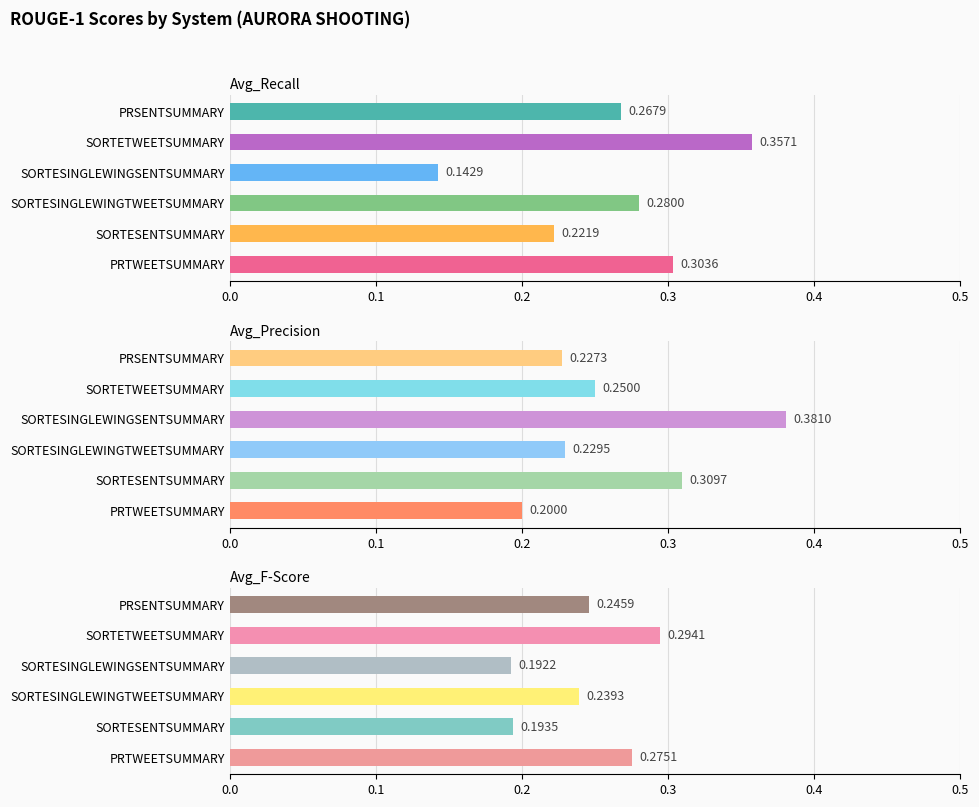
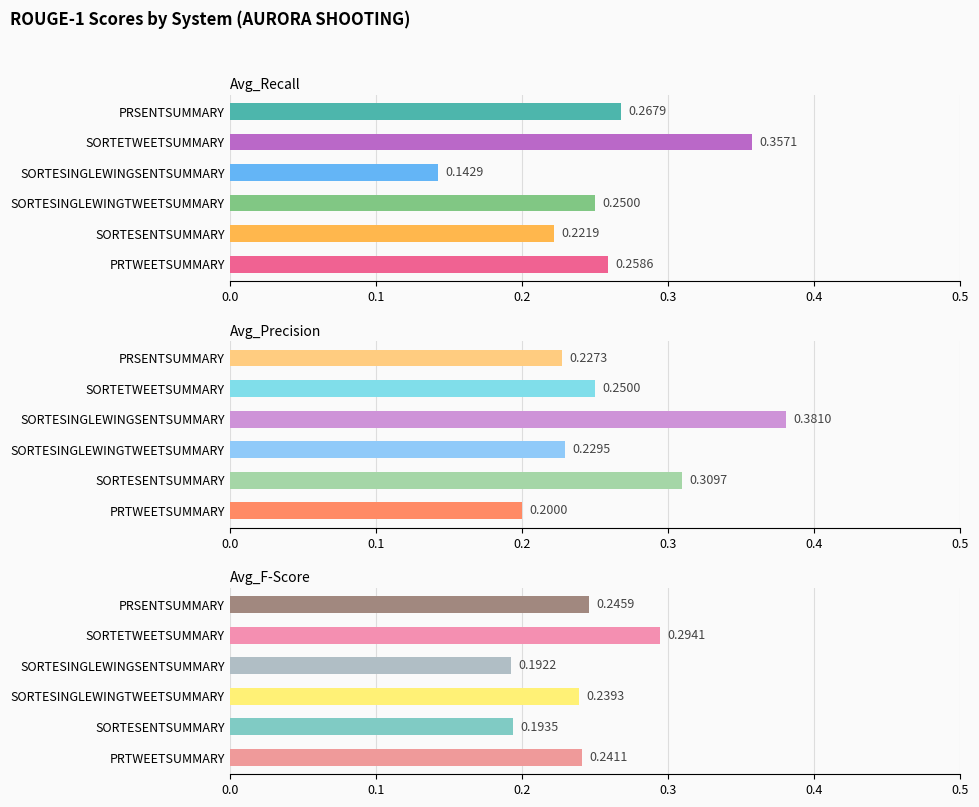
  {
    "Avg_Recall": {
      "PRSENTSUMMARY": 0.2679,
      "SORTETWEETSUMMARY": 0.3571,
      "SORTESINGLEWINGSENTSUMMARY": 0.1429,
-     "SORTESINGLEWINGTWEETSUMMARY": 0.2800,
+     "SORTESINGLEWINGTWEETSUMMARY": 0.2500,
      "SORTESENTSUMMARY": 0.2219,
-     "PRTWEETSUMMARY": 0.3036
+     "PRTWEETSUMMARY": 0.2586
    },
    "Avg_Precision": {
      "PRSENTSUMMARY": 0.2273,
      "SORTETWEETSUMMARY": 0.2500,
      "SORTESINGLEWINGSENTSUMMARY": 0.3810,
      "SORTESINGLEWINGTWEETSUMMARY": 0.2295,
      "SORTESENTSUMMARY": 0.3097,
      "PRTWEETSUMMARY": 0.2000
    },
    "Avg_F-Score": {
      "PRSENTSUMMARY": 0.2459,
      "SORTETWEETSUMMARY": 0.2941,
      "SORTESINGLEWINGSENTSUMMARY": 0.1922,
      "SORTESINGLEWINGTWEETSUMMARY": 0.2393,
      "SORTESENTSUMMARY": 0.1935,
-     "PRTWEETSUMMARY": 0.2751
+     "PRTWEETSUMMARY": 0.2411
    }
  }
